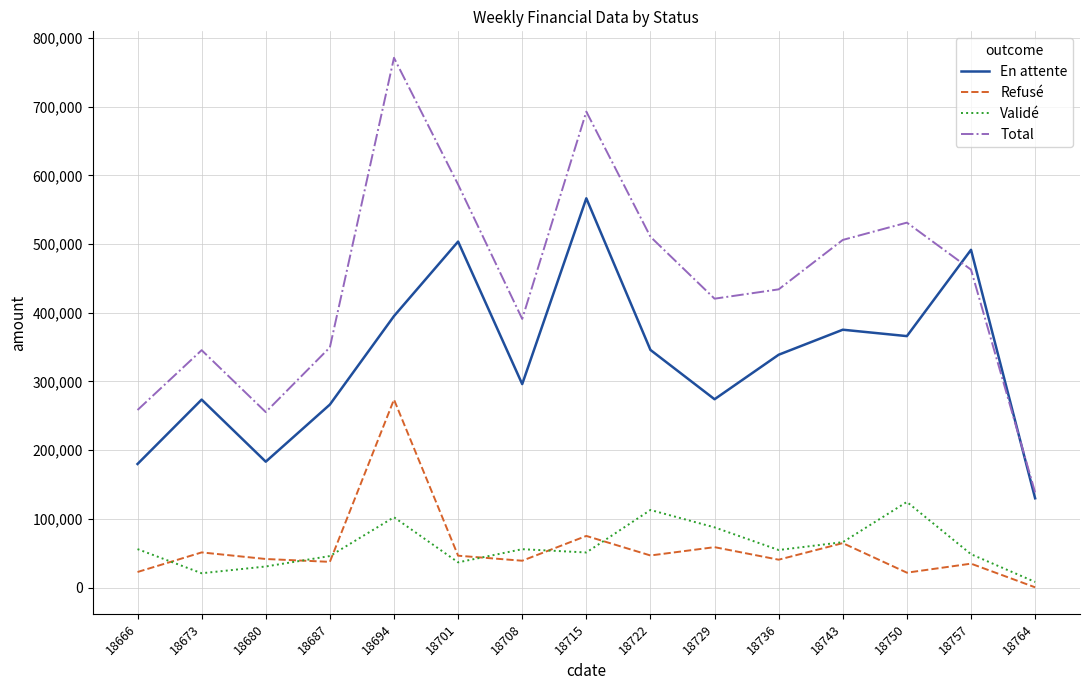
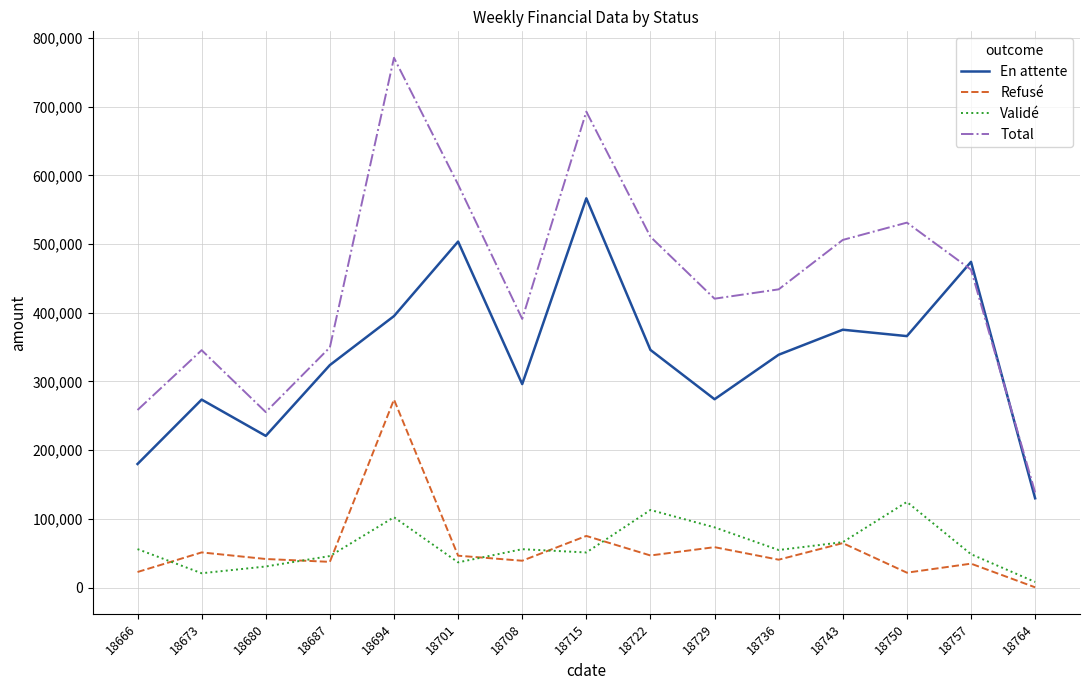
  {
    "En attente": {
      "18666": "180,000",
      "18673": "270,000",
-     "18680": "180,000",
-     "18687": "270,000",
+     "18680": "220,000",
+     "18687": "320,000",
      "18694": "400,000",
      "18701": "500,000",
      "18708": "300,000",
      "18715": "570,000",
      "18722": "350,000",
      "18729": "270,000",
      "18736": "340,000",
      "18743": "380,000",
      "18750": "370,000",
-     "18757": "490,000",
+     "18757": "470,000",
      "18764": "130,000"
    },
    "Refusé": {
      "18666": "20,000",
      "18673": "50,000",
      "18680": "40,000",
      "18687": "40,000",
      "18694": "270,000",
      "18701": "50,000",
      "18708": "40,000",
      "18715": "80,000",
      "18722": "50,000",
      "18729": "60,000",
      "18736": "40,000",
      "18750": "20,000",
      "18757": "30,000",
      "18764": "0"
    },
    "Validé": {
      "18666": "60,000",
      "18673": "20,000",
      "18680": "30,000",
      "18687": "50,000",
      "18694": "100,000",
      "18701": "40,000",
      "18708": "60,000",
      "18715": "50,000",
      "18722": "110,000",
      "18729": "90,000",
      "18736": "50,000",
      "18750": "120,000",
      "18757": "50,000",
      "18764": "10,000"
    },
    "Total": {
      "18666": "260,000",
      "18673": "350,000",
      "18680": "260,000",
      "18687": "350,000",
      "18694": "770,000",
      "18701": "590,000",
      "18708": "390,000",
      "18715": "690,000",
      "18722": "510,000",
      "18729": "420,000",
      "18736": "430,000",
      "18743": "510,000",
      "18750": "530,000",
      "18757": "460,000",
      "18764": "140,000"
    }
  }
